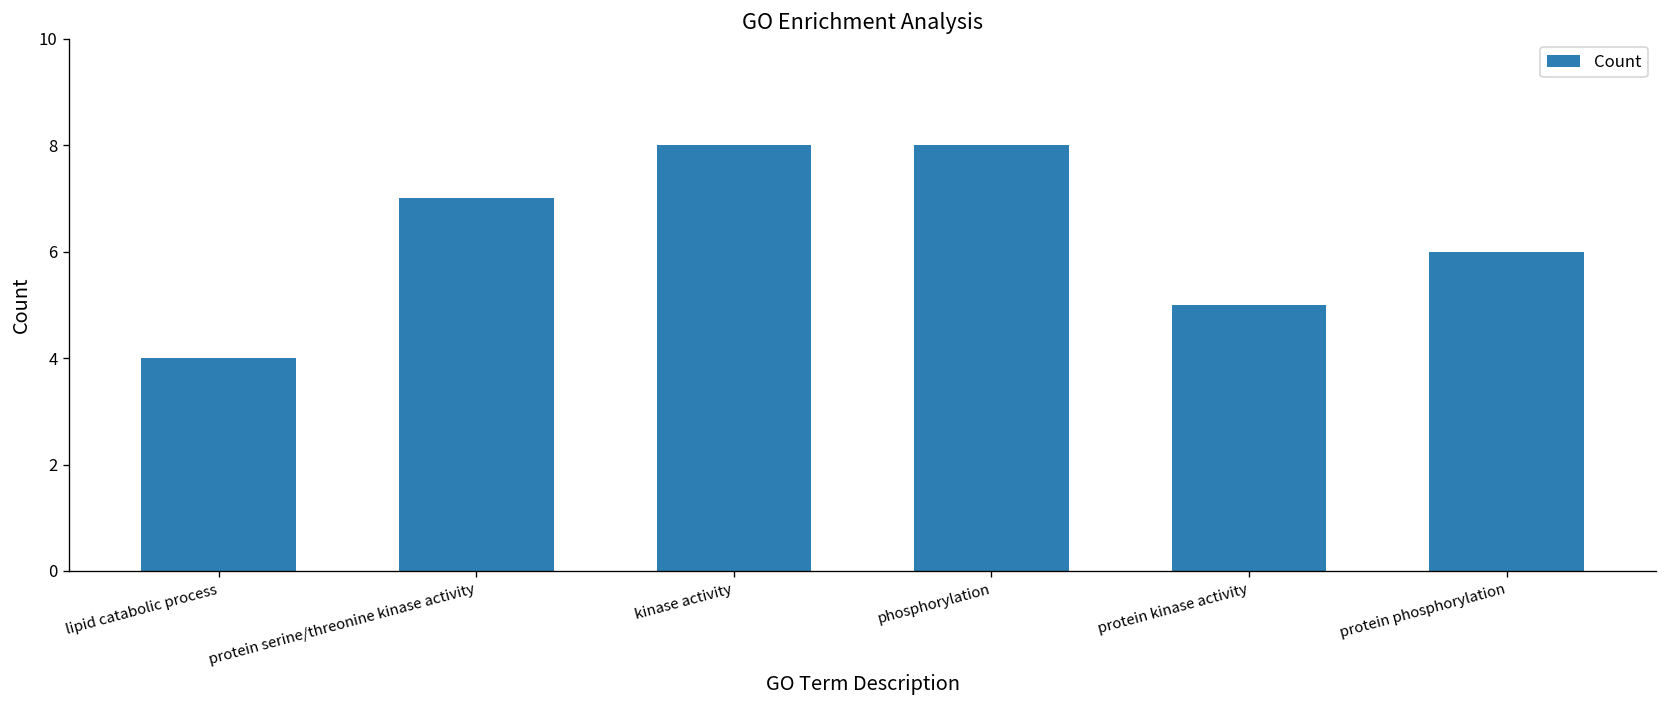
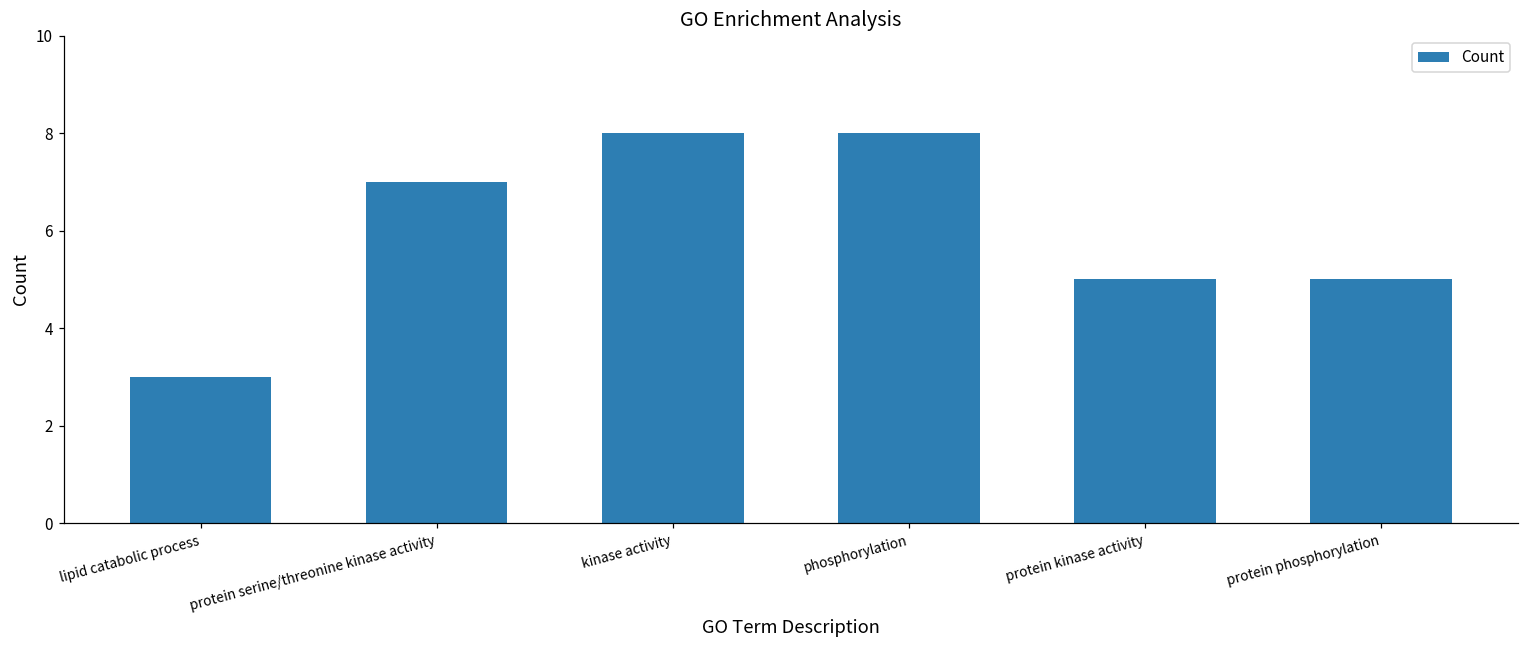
  {
-   "lipid catabolic process": 4,
+   "lipid catabolic process": 3,
    "protein serine/threonine kinase activity": 7,
    "kinase activity": 8,
    "phosphorylation": 8,
    "protein kinase activity": 5,
-   "protein phosphorylation": 6
+   "protein phosphorylation": 5
  }
